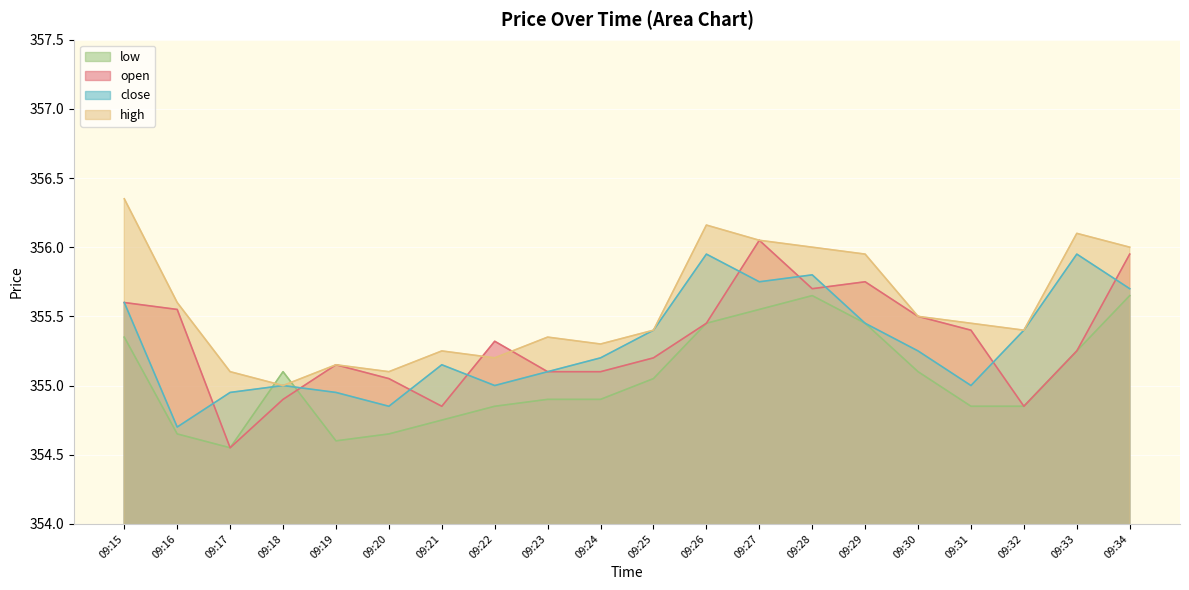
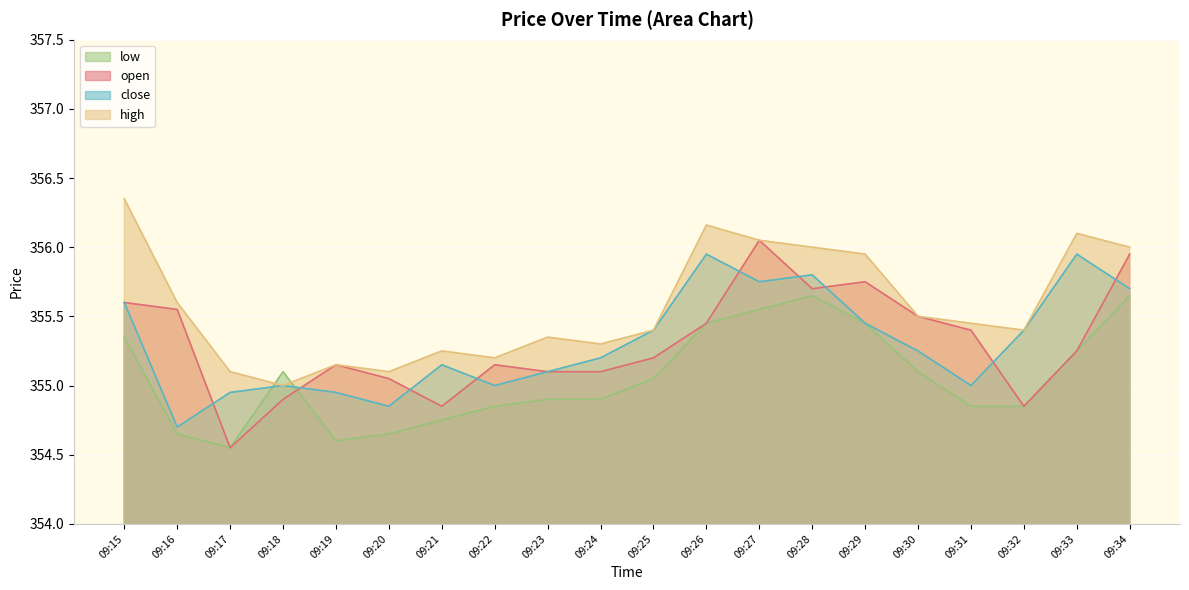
  {
    "low": {
      "09:15": 355.35,
      "09:16": 354.65,
      "09:18": 355.10,
      "09:19": 354.60,
      "09:20": 354.65,
      "09:21": 354.75,
      "09:22": 354.85,
      "09:23": 354.90,
      "09:24": 354.90,
      "09:25": 355.05,
      "09:27": 355.55,
      "09:28": 355.65,
      "09:30": 355.10,
      "09:31": 354.85,
      "09:34": 355.65
    },
    "open": {
      "09:16": 355.55,
      "09:18": 354.90,
      "09:20": 355.05,
      "09:21": 354.85,
-     "09:22": 355.32,
+     "09:22": 355.15,
      "09:24": 355.10,
      "09:25": 355.20,
      "09:28": 355.70,
      "09:29": 355.75,
      "09:31": 355.40,
      "09:34": 355.95
    },
    "close": {
      "09:16": 354.70,
      "09:17": 354.95,
      "09:19": 354.95,
      "09:20": 354.85,
      "09:21": 355.15,
      "09:22": 355.00,
      "09:24": 355.20,
      "09:26": 355.95,
      "09:27": 355.75,
      "09:28": 355.80,
      "09:30": 355.25,
      "09:31": 355.00,
      "09:33": 355.95,
      "09:34": 355.70
    },
    "high": {
      "09:15": 356.35,
      "09:16": 355.60,
      "09:17": 355.10,
      "09:20": 355.10,
      "09:21": 355.25,
      "09:22": 355.20,
      "09:23": 355.35,
      "09:24": 355.30,
      "09:26": 356.16,
      "09:28": 356.00,
      "09:29": 355.95,
      "09:31": 355.45,
      "09:33": 356.10,
      "09:34": 356.00
    }
  }
